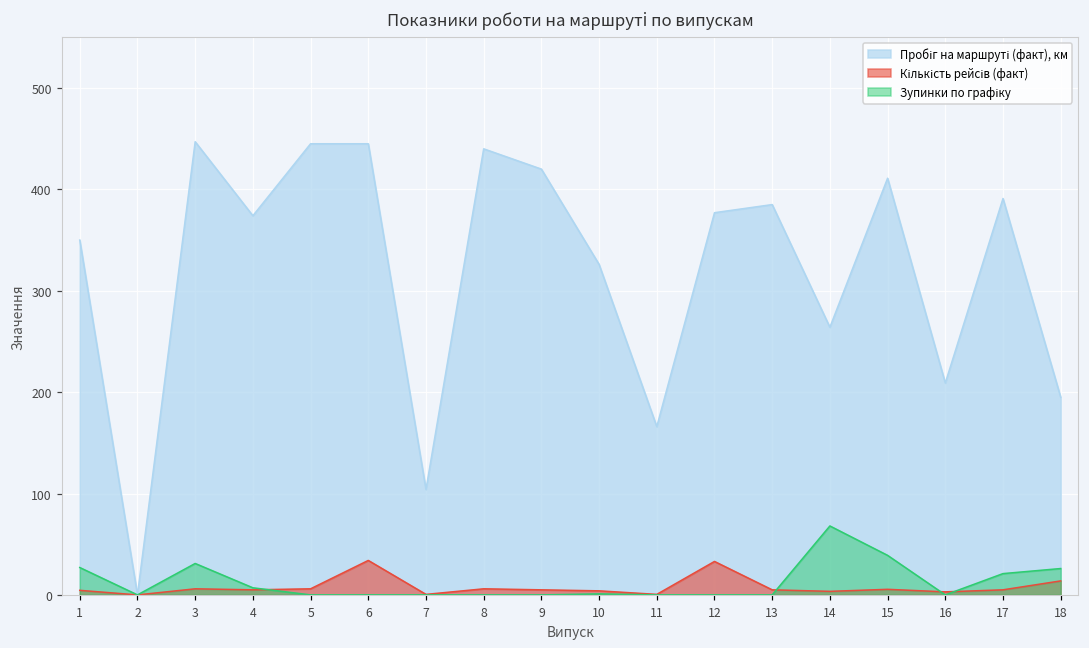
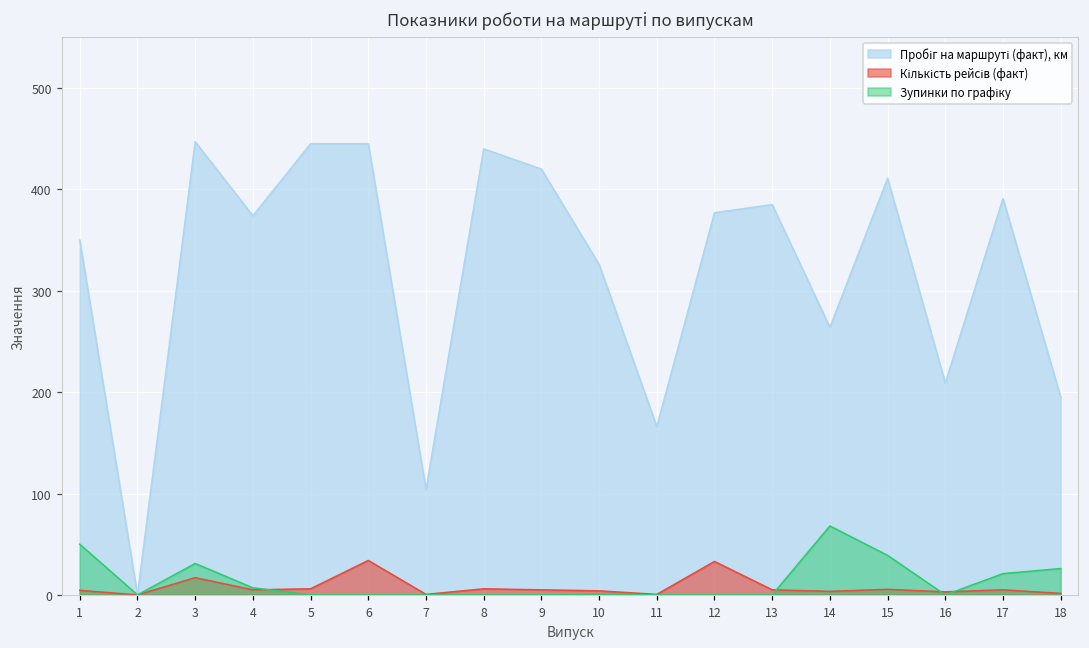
  {
    "Пробіг на маршруті (факт), км": {
      "1": 350,
      "3": 450,
      "4": 370,
      "5": 450,
      "6": 450,
      "7": 100,
      "8": 440,
      "9": 420,
      "10": 330,
      "11": 170,
      "12": 380,
      "13": 390,
      "14": 260,
      "15": 410,
      "16": 210,
      "17": 390,
      "18": 200
    },
    "Кількість рейсів (факт)": {
      "1": 0,
-     "3": 10,
+     "3": 20,
      "5": 10,
      "6": 30,
      "8": 10,
      "9": 10,
      "10": 0,
      "12": 30,
      "13": 10,
      "14": 0,
      "15": 10,
      "16": 0,
      "17": 10,
-     "18": 10
+     "18": 0
    },
    "Зупинки по графіку": {
-     "1": 30,
+     "1": 50,
      "3": 30,
      "5": 0,
      "6": 0,
      "8": 0,
      "9": 0,
      "10": 0,
      "12": 0,
      "13": 0,
      "14": 70,
      "15": 40,
      "16": 0,
      "17": 20,
      "18": 30
    }
  }
